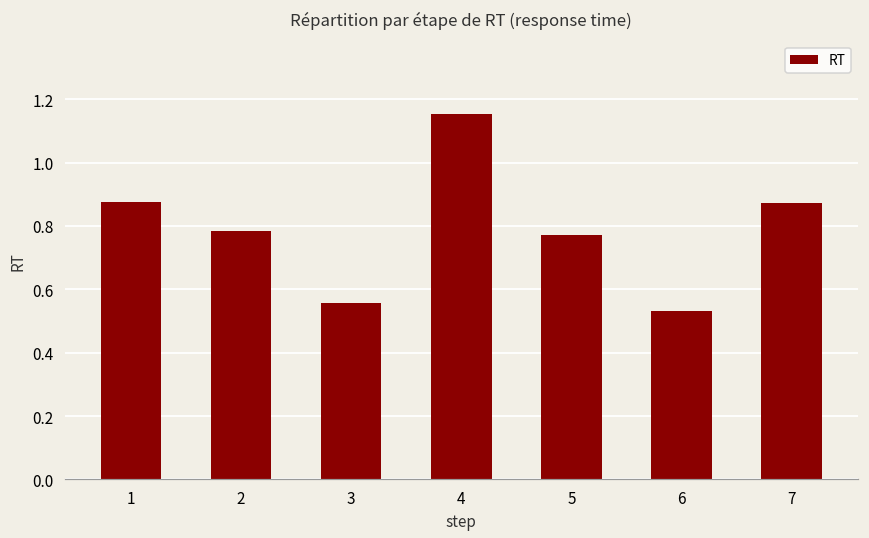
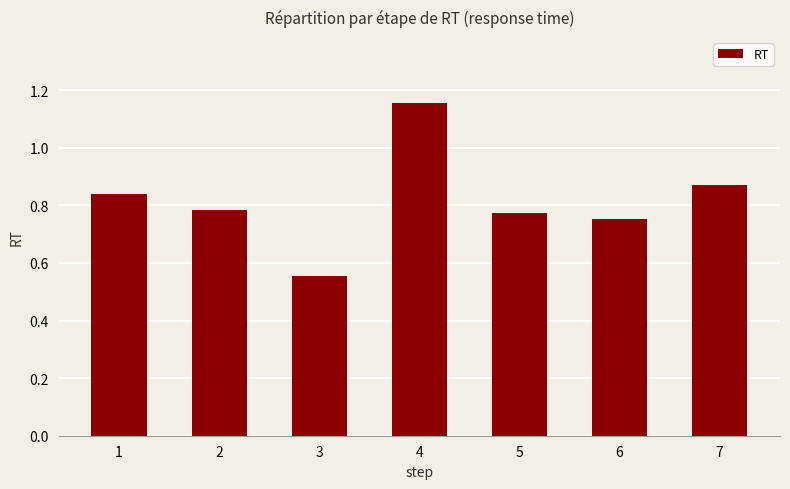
  {
-   "1": 0.88,
+   "1": 0.84,
    "2": 0.78,
    "3": 0.56,
    "4": 1.15,
    "5": 0.77,
-   "6": 0.53,
+   "6": 0.75,
    "7": 0.87
  }
